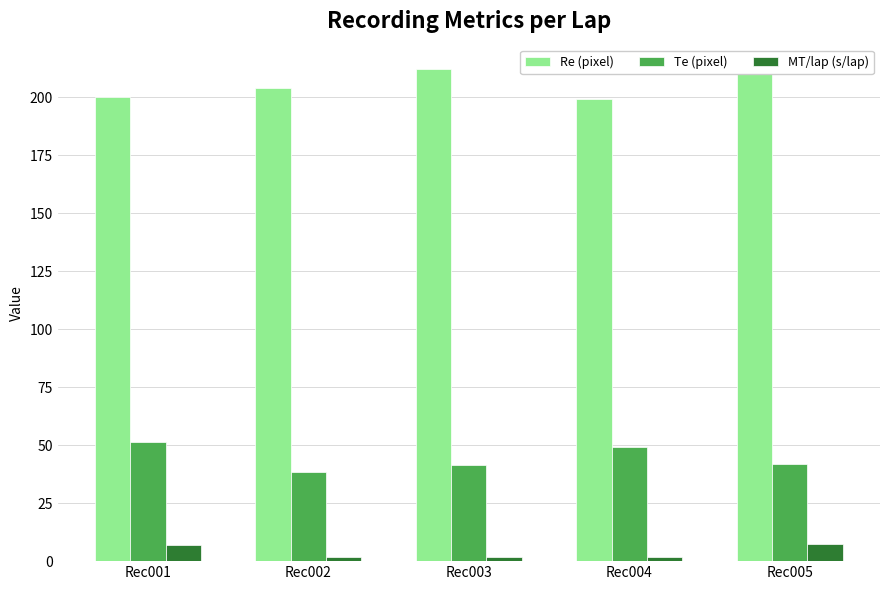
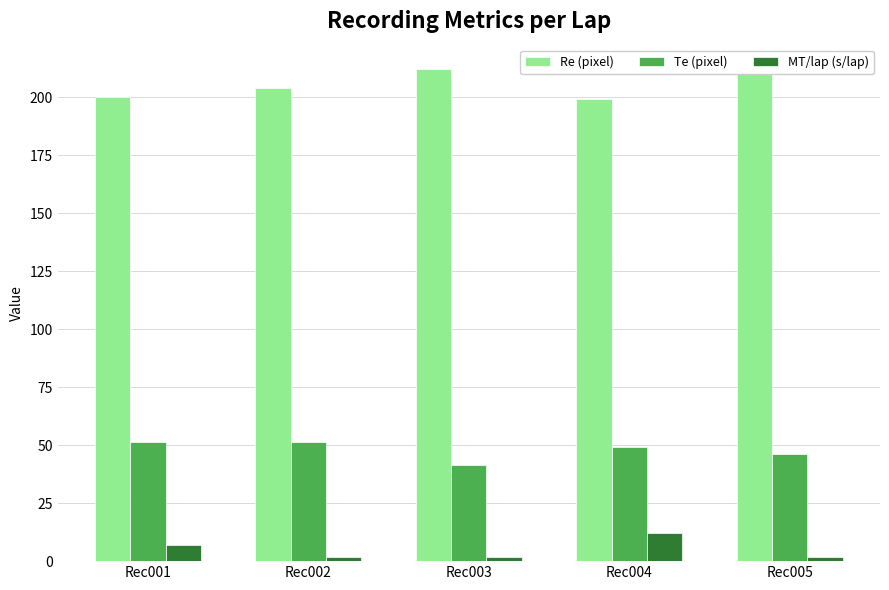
  {
    "Re (pixel)": {
      "Rec001": 200,
      "Rec002": 204,
      "Rec003": 212,
      "Rec004": 199
    },
    "Te (pixel)": {
      "Rec001": 51,
-     "Rec002": 38,
+     "Rec002": 51,
      "Rec003": 42,
      "Rec004": 49,
-     "Rec005": 42
+     "Rec005": 46
    },
    "MT/lap (s/lap)": {
      "Rec001": 7,
      "Rec002": 2,
      "Rec003": 2,
-     "Rec004": 2,
-     "Rec005": 7
+     "Rec004": 12,
+     "Rec005": 2
    }
  }
